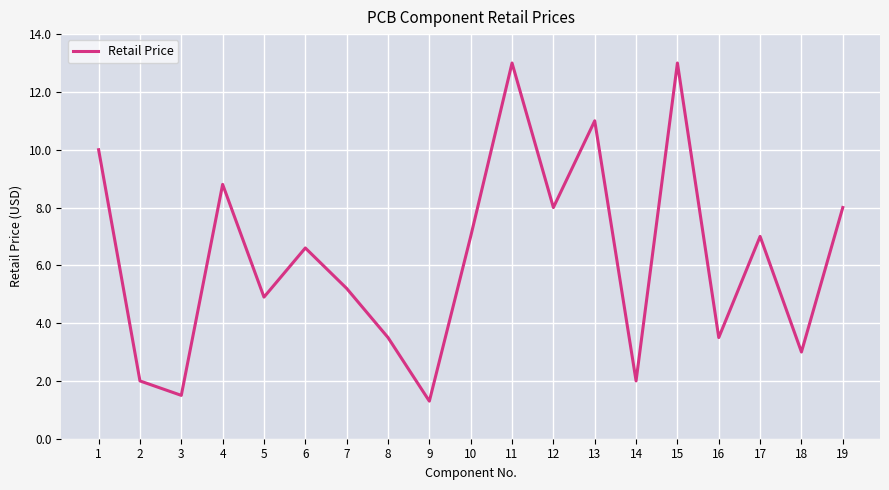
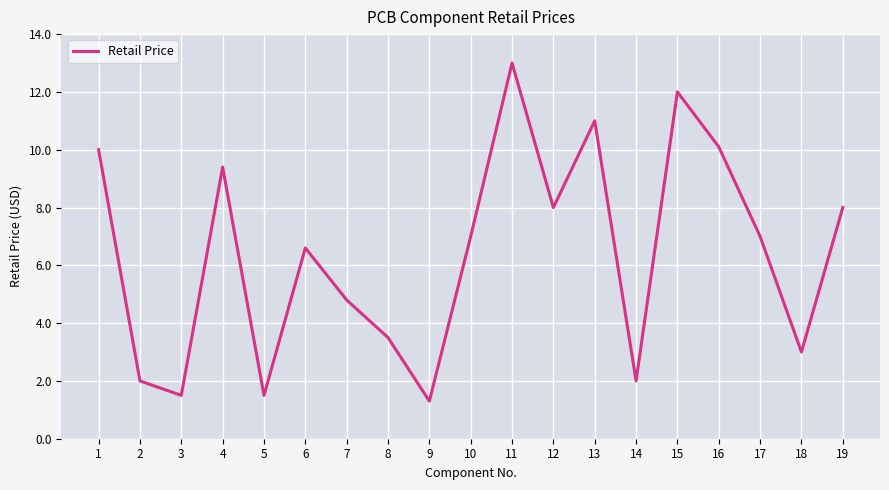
  {
    "1": 10.0,
    "2": 2.0,
    "3": 1.5,
-   "4": 8.8,
-   "5": 4.9,
+   "4": 9.4,
+   "5": 1.5,
    "6": 6.6,
-   "7": 5.2,
+   "7": 4.8,
    "8": 3.5,
    "9": 1.3,
    "10": 7.0,
    "11": 13.0,
    "12": 8.0,
    "13": 11.0,
    "14": 2.0,
-   "15": 13,
-   "16": 3.5,
+   "15": 12,
+   "16": 10.1,
    "17": 7.0,
    "18": 3.0,
    "19": 8.0
  }
